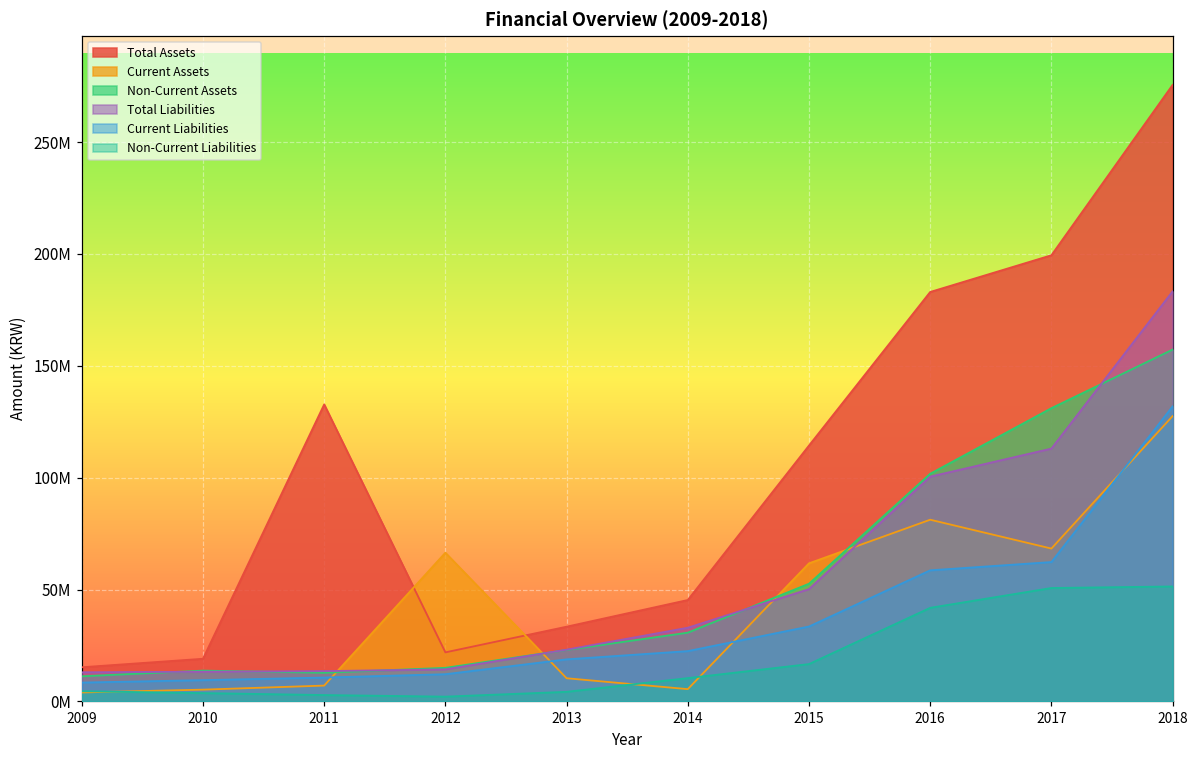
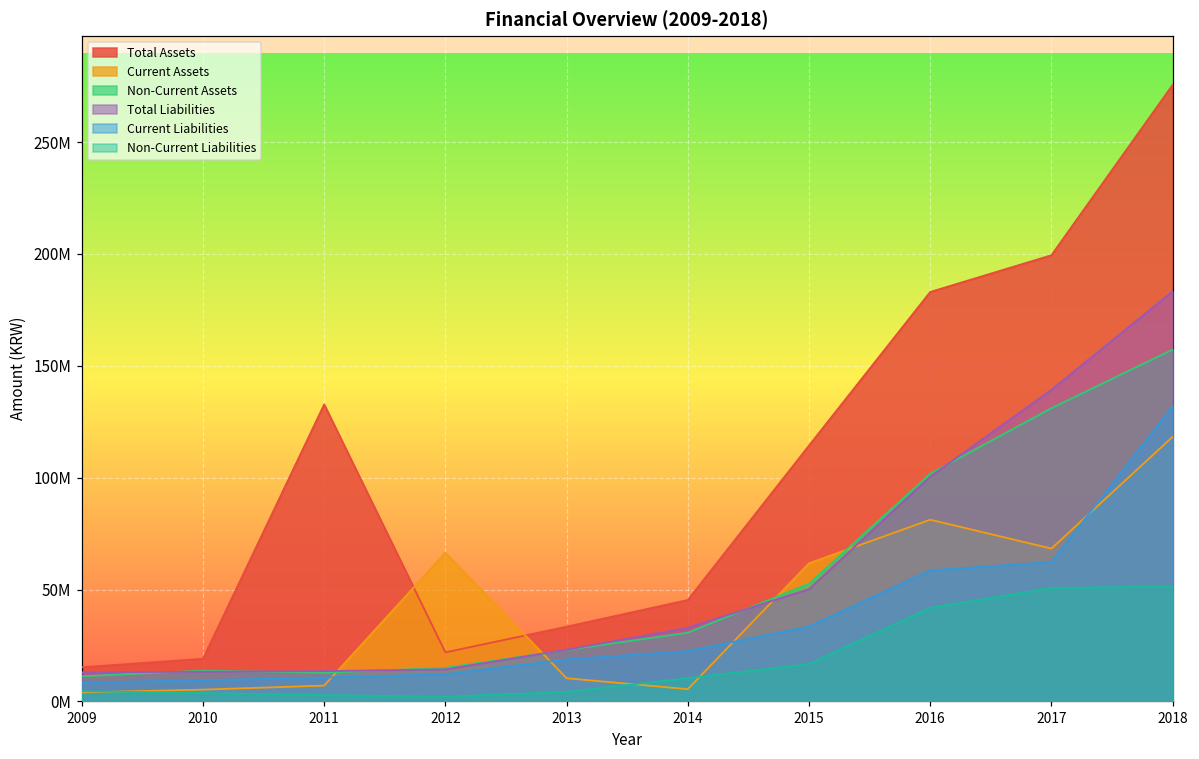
  {
    "Total Assets": {
      "2009": 15000000,
      "2010": 19000000,
      "2011": 133000000,
      "2012": 22000000,
      "2013": 33000000,
      "2014": 45000000,
      "2015": 114000000,
      "2016": 183000000,
      "2017": 199000000,
      "2018": 276000000
    },
    "Current Assets": {
      "2010": 5000000,
      "2011": 7000000,
      "2012": 66000000,
      "2013": 10000000,
      "2014": 6000000,
      "2015": 62000000,
      "2016": 81000000,
      "2017": 68000000,
-     "2018": 128000000
+     "2018": 118000000
    },
    "Total Liabilities": {
      "2009": 13000000,
      "2014": 33000000,
      "2015": 50000000,
      "2016": 100000000,
-     "2017": 113000000,
+     "2017": 139000000,
      "2018": 183000000
    }
  }
